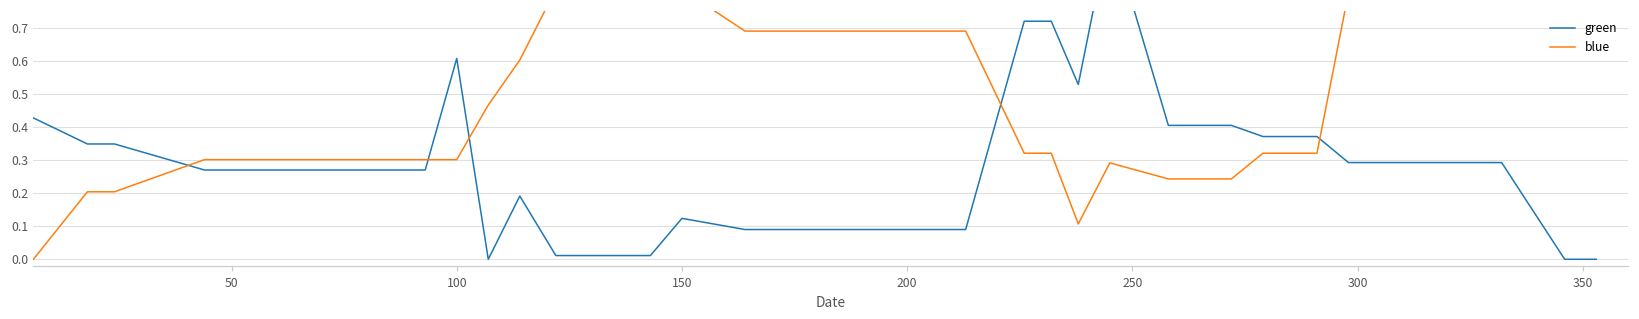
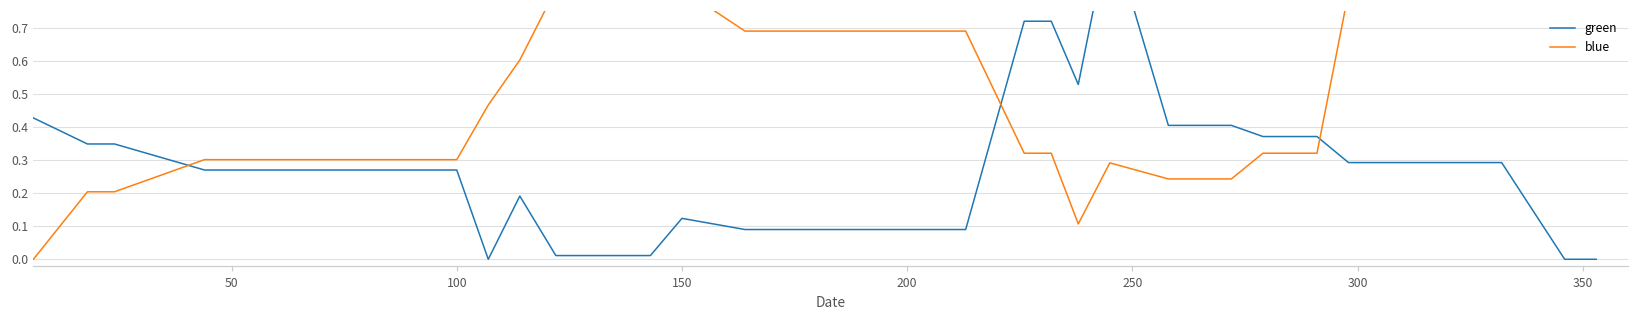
  {
    "green": {
-     "100": 0.61,
+     "100": 0.27,
      "150": 0.12
    },
    "blue": {
      "100": 0.30
    }
  }
